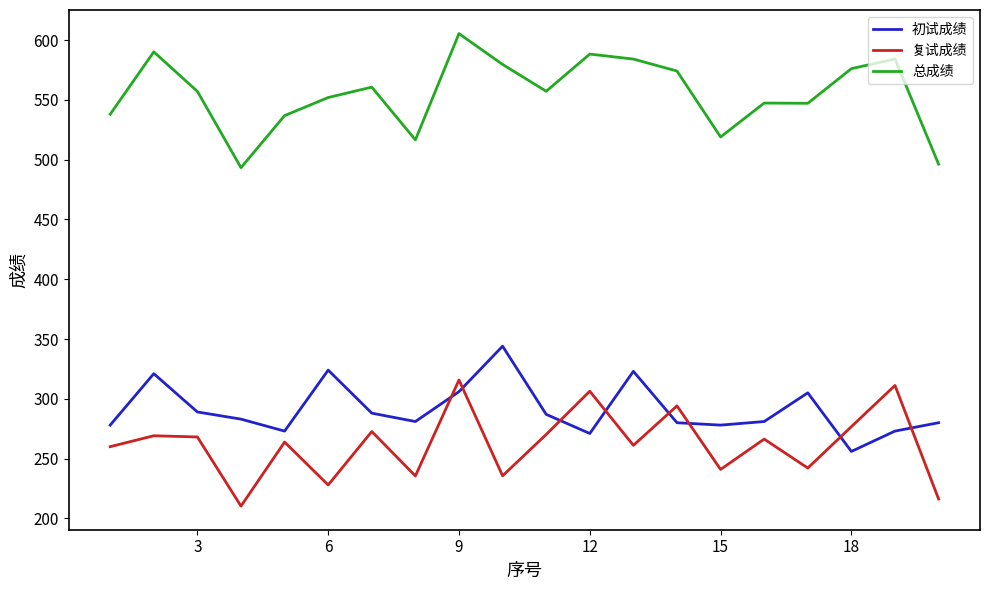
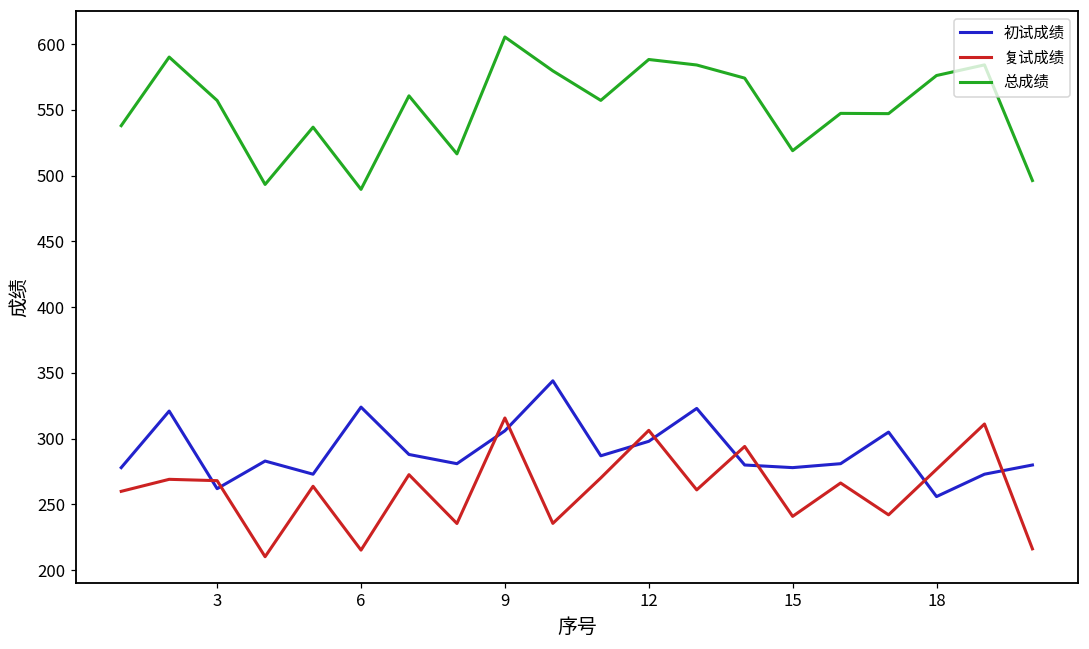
  {
    "初试成绩": {
-     "3": 289,
+     "3": 262,
      "6": 324,
      "9": 306,
-     "12": 271,
+     "12": 298,
      "15": 278,
      "18": 256
    },
    "复试成绩": {
      "3": 268,
-     "6": 228,
+     "6": 215,
      "9": 316,
      "12": 306,
      "15": 241,
      "18": 277
    },
    "总成绩": {
      "3": 557,
-     "6": 552,
+     "6": 490,
      "9": 605,
      "12": 588,
      "15": 519,
      "18": 576
    }
  }
